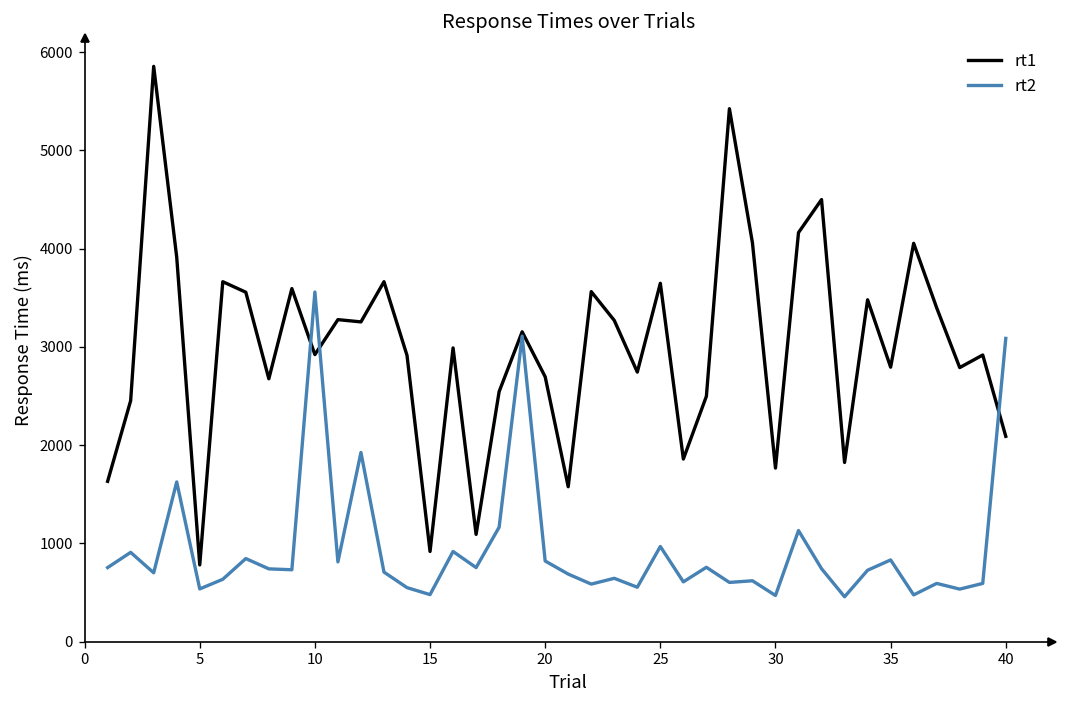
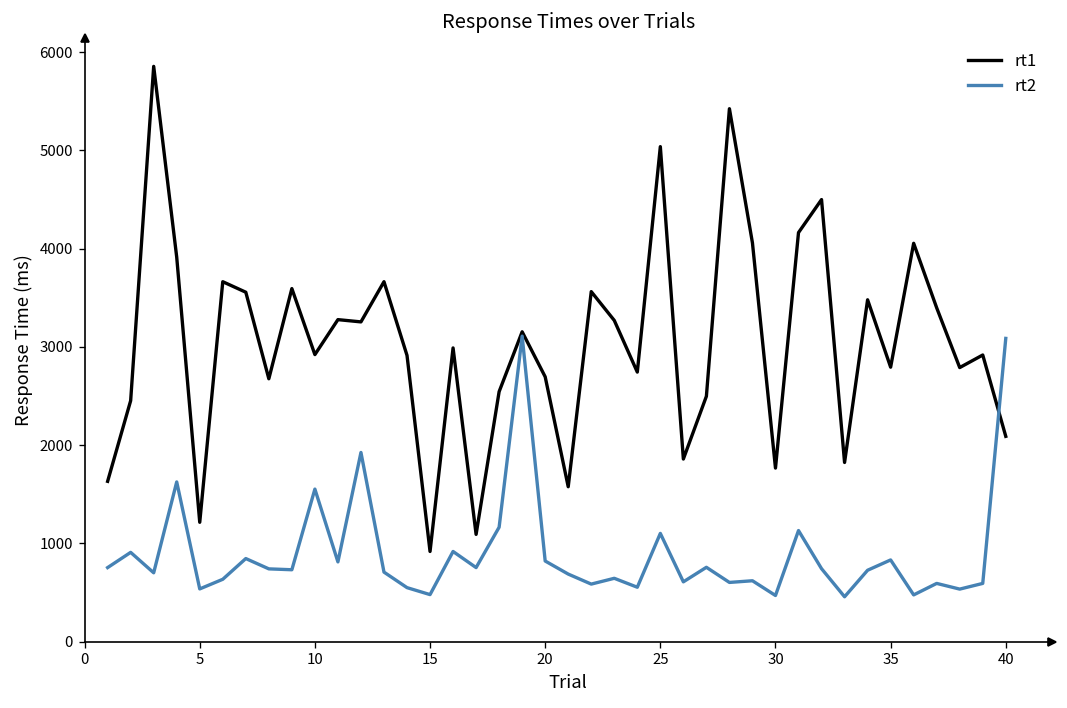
  {
    "rt1": {
-     "5": 800,
+     "5": 1200,
      "10": 2900,
      "15": 900,
      "20": 2700,
-     "25": 3600,
+     "25": 5000,
      "30": 1800,
      "35": 2800,
      "40": 2100
    },
    "rt2": {
      "5": 500,
-     "10": 3600,
+     "10": 1600,
      "15": 500,
      "20": 800,
-     "25": 1000,
+     "25": 1100,
      "30": 500,
      "35": 800,
      "40": 3100
    }
  }
